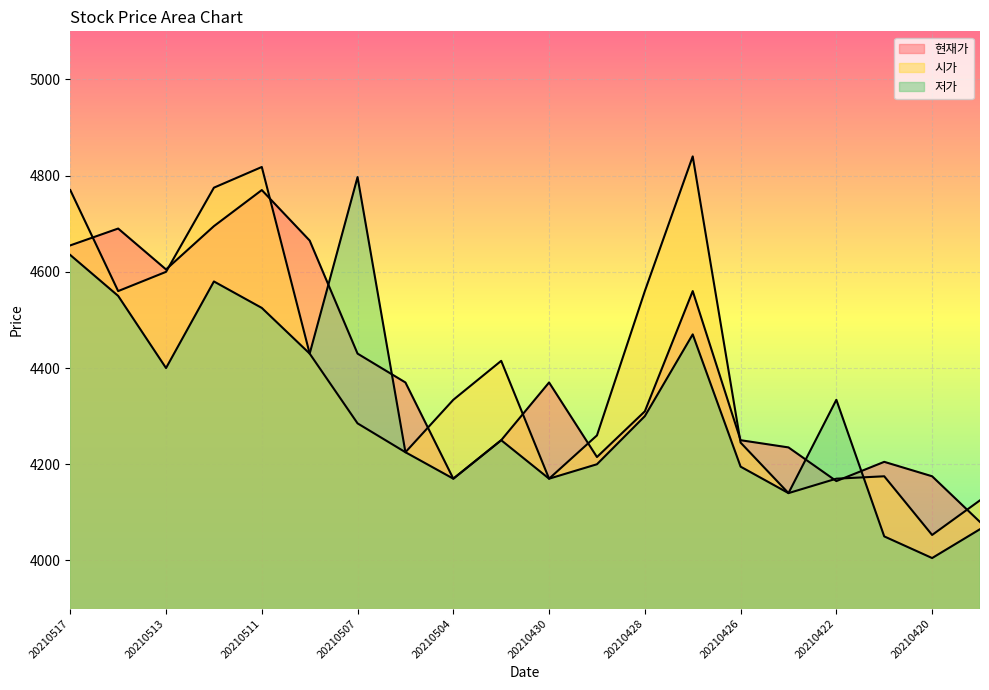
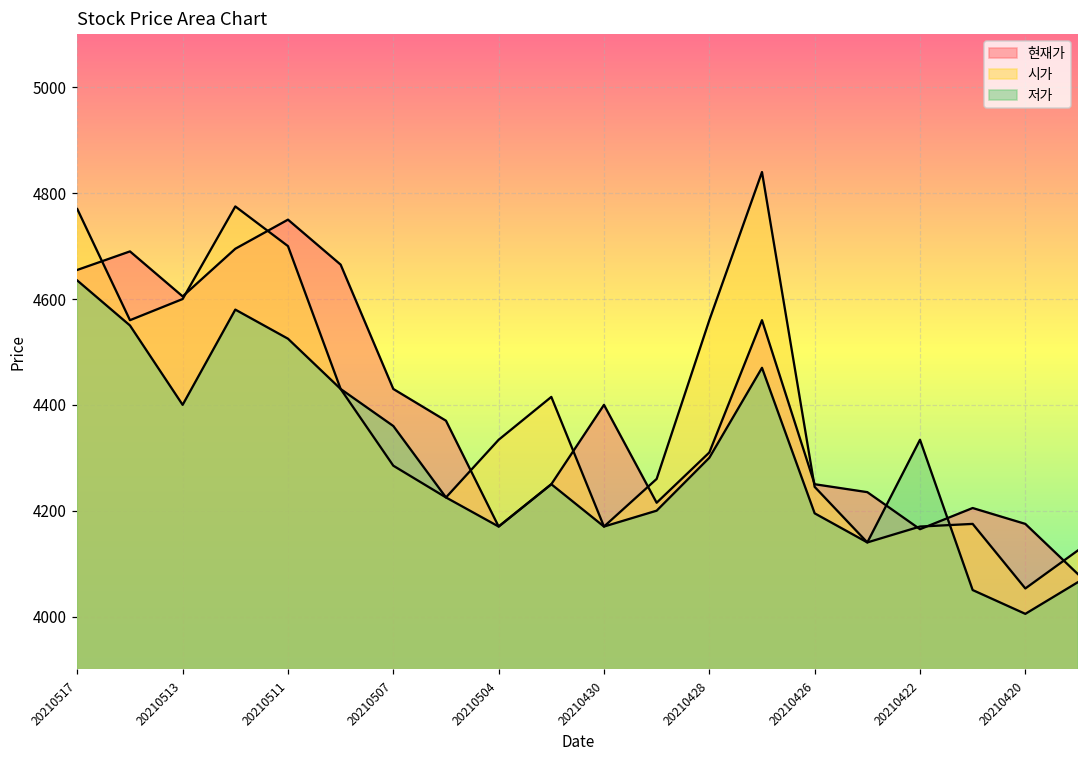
  {
    "현재가": {
      "20210517": 4660,
-     "20210511": 4770,
+     "20210511": 4750,
      "20210507": 4430,
-     "20210430": 4370,
+     "20210430": 4400,
      "20210428": 4310,
      "20210420": 4180
    },
    "시가": {
      "20210517": 4770,
-     "20210511": 4820,
+     "20210511": 4700,
      "20210507": 4290,
      "20210504": 4330,
      "20210428": 4560,
      "20210420": 4050
    },
    "저가": {
      "20210517": 4640,
      "20210513": 4400,
      "20210511": 4530,
-     "20210507": 4800,
+     "20210507": 4360,
      "20210428": 4300,
      "20210426": 4200,
      "20210422": 4330,
      "20210420": 4010
    }
  }
